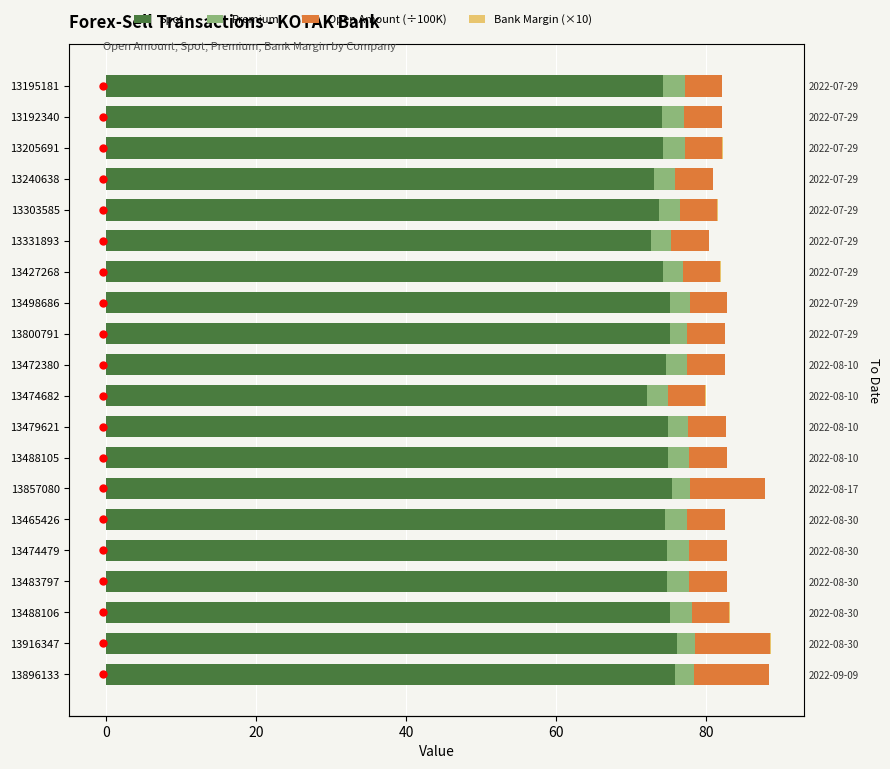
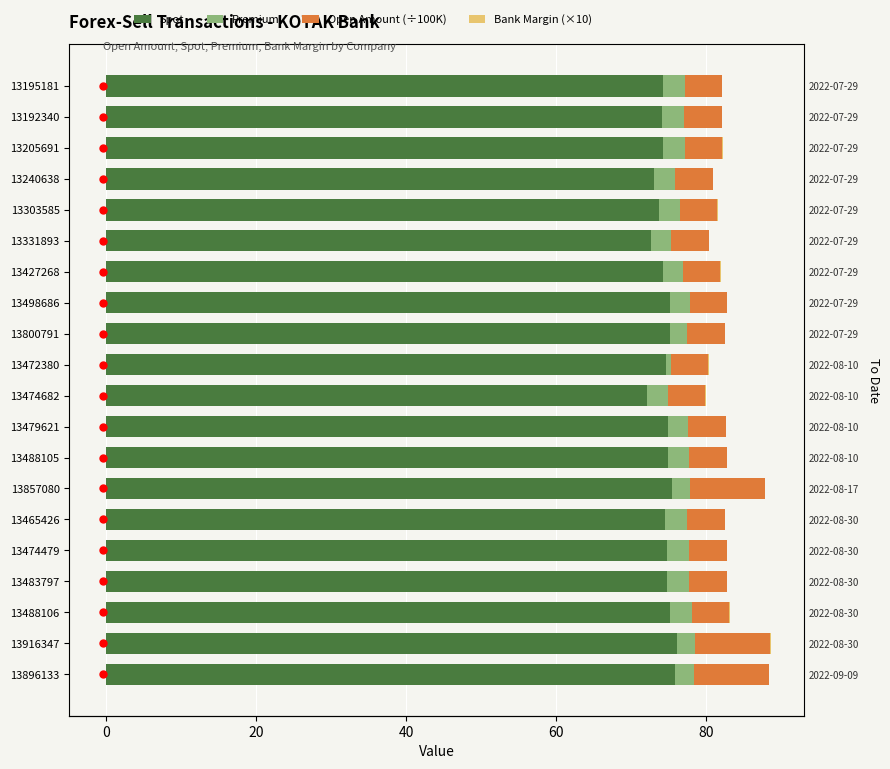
  {
    "Spot": {
      "13195181": 74,
      "13192340": 74,
      "13205691": 74,
      "13240638": 73,
      "13303585": 74,
      "13331893": 73,
      "13427268": 74,
      "13498686": 75,
      "13800791": 75,
      "13472380": 75,
      "13474682": 72,
      "13479621": 75,
      "13488105": 75,
      "13857080": 75,
      "13465426": 74,
      "13474479": 75,
      "13483797": 75,
      "13488106": 75,
      "13916347": 76,
      "13896133": 76
    },
    "Premium": {
      "13195181": 3,
      "13192340": 3,
      "13205691": 3,
      "13240638": 3,
      "13303585": 3,
      "13331893": 3,
      "13427268": 3,
      "13498686": 3,
      "13800791": 2,
-     "13472380": 3,
+     "13472380": 1,
      "13474682": 3,
      "13479621": 3,
      "13488105": 3,
      "13857080": 2,
      "13465426": 3,
      "13474479": 3,
      "13483797": 3,
      "13488106": 3,
      "13916347": 2,
      "13896133": 3
    },
    "Open Amount (÷100K)": {
      "13195181": 5,
      "13192340": 5,
      "13205691": 5,
      "13240638": 5,
      "13303585": 5,
      "13331893": 5,
      "13427268": 5,
      "13498686": 5,
      "13800791": 5,
      "13472380": 5,
      "13474682": 5,
      "13479621": 5,
      "13488105": 5,
      "13857080": 10,
      "13465426": 5,
      "13474479": 5,
      "13483797": 5,
      "13488106": 5,
      "13916347": 10,
      "13896133": 10
    }
  }
